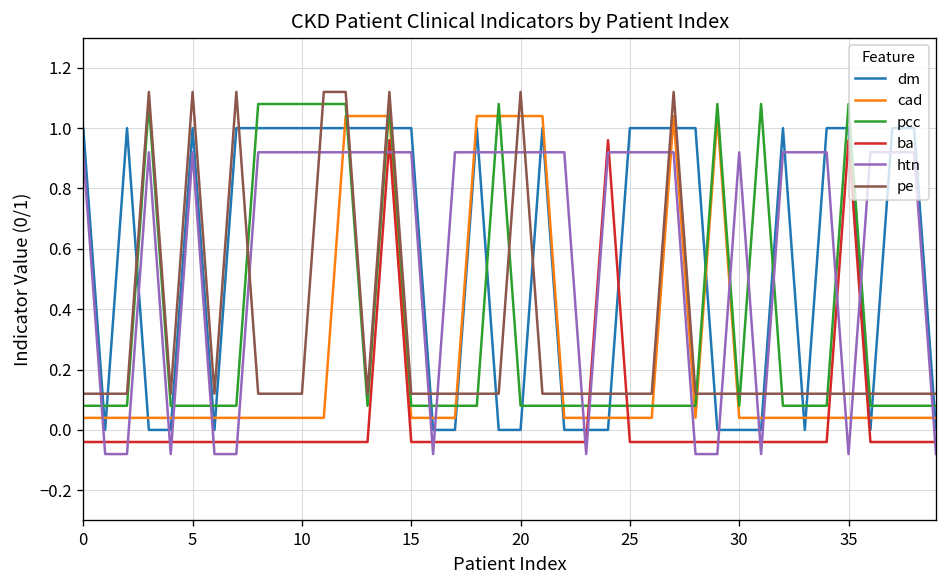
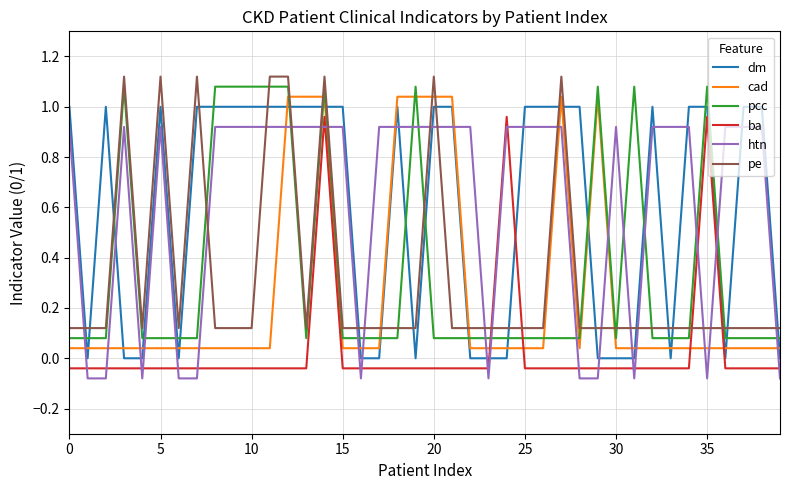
  {
    "dm": {
      "0": 1,
      "5": 1,
      "10": 1,
      "15": 1,
-     "20": 0,
+     "20": 1,
      "25": 1,
      "30": 0,
      "35": 1
    },
    "cad": {
      "0": 0.04,
      "5": 0.04,
      "10": 0.04,
      "15": 0.04,
      "20": 1.04,
      "25": 0.04,
      "30": 0.04,
      "35": 0.04
    },
    "pcc": {
      "0": 0.08,
      "5": 0.08,
      "10": 1.08,
      "15": 0.08,
      "20": 0.08,
      "25": 0.08,
      "30": 0.08,
      "35": 1.08
    },
    "ba": {
      "0": -0.04,
      "5": -0.04,
      "10": -0.04,
      "15": -0.04,
      "20": -0.04,
      "25": -0.04,
      "30": -0.04,
      "35": 0.96
    },
    "htn": {
      "0": 0.92,
      "5": 0.92,
      "10": 0.92,
      "15": 0.92,
      "20": 0.92,
      "25": 0.92,
      "30": 0.92,
      "35": -0.08
    },
    "pe": {
      "0": 0.12,
      "5": 1.12,
      "10": 0.12,
      "15": 0.12,
      "20": 1.12,
      "25": 0.12,
      "30": 0.12,
      "35": 0.12
    }
  }
